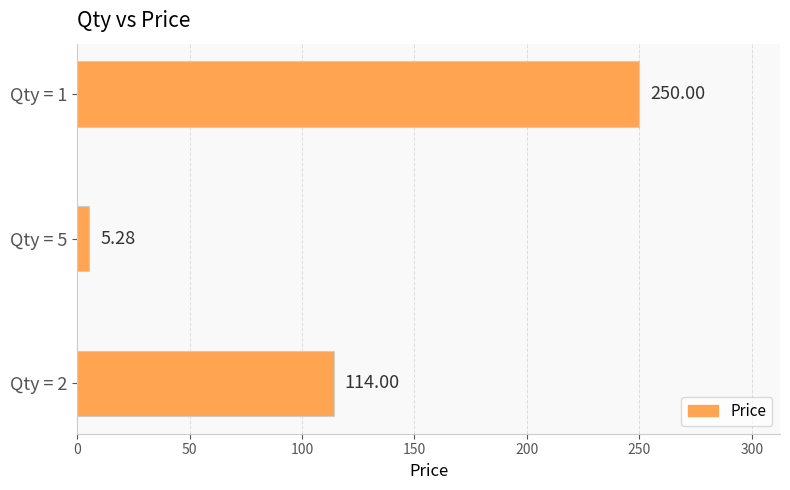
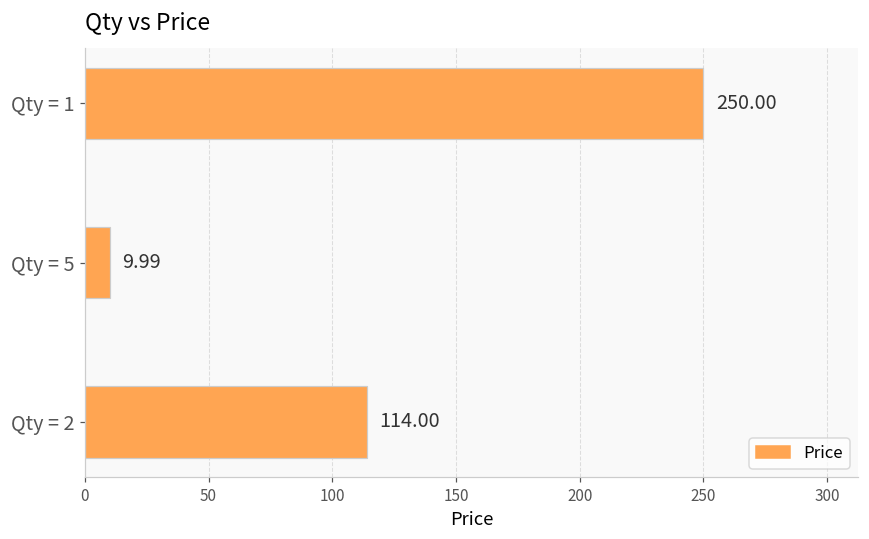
  {
    "Qty = 1": 250.00,
-   "Qty = 5": 5.28,
+   "Qty = 5": 9.99,
    "Qty = 2": 114.00
  }
